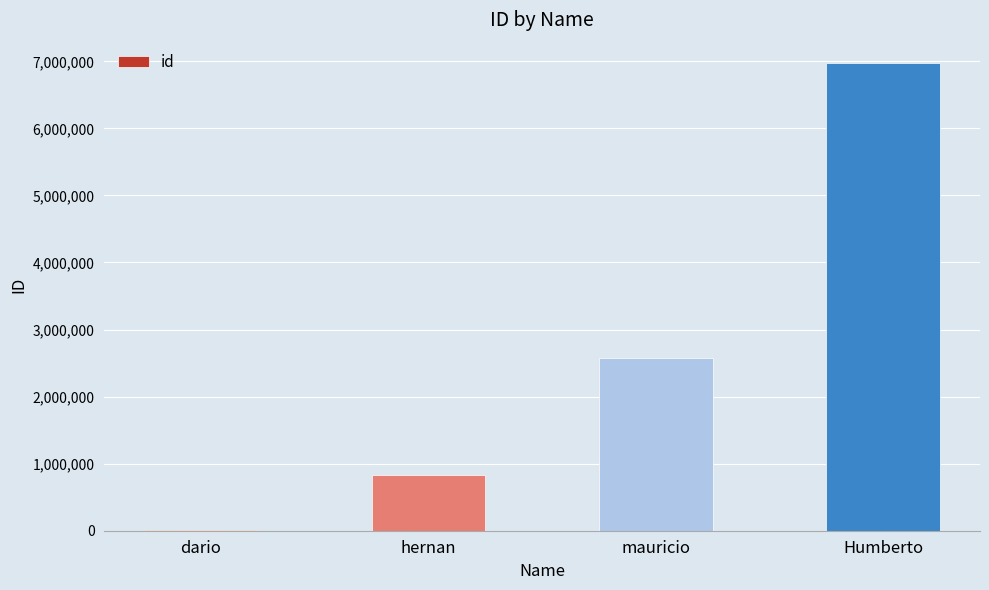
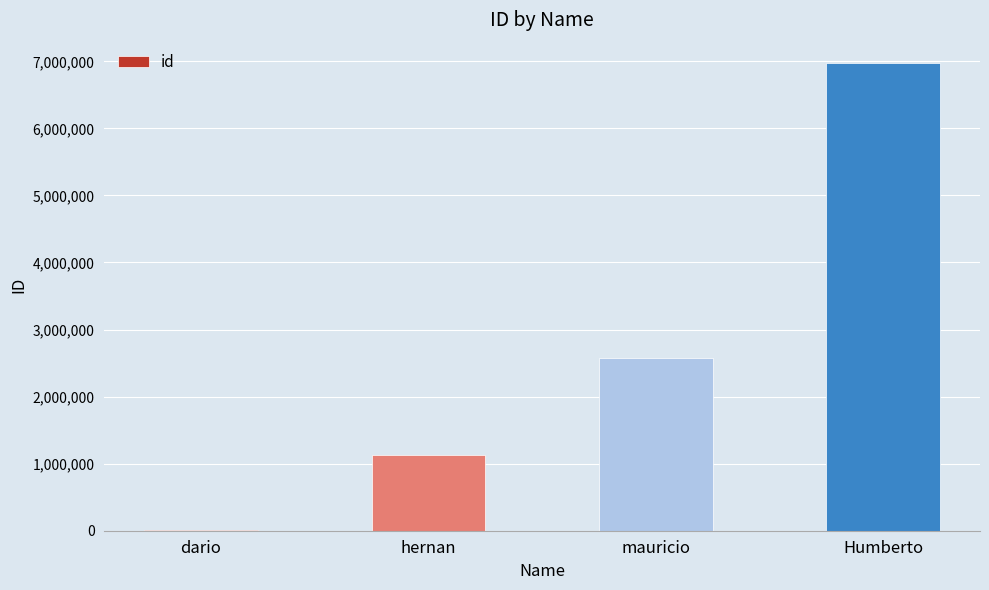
  {
-   "hernan": "800,000",
+   "hernan": "1,100,000",
    "mauricio": "2,600,000",
    "Humberto": "7,000,000"
  }
